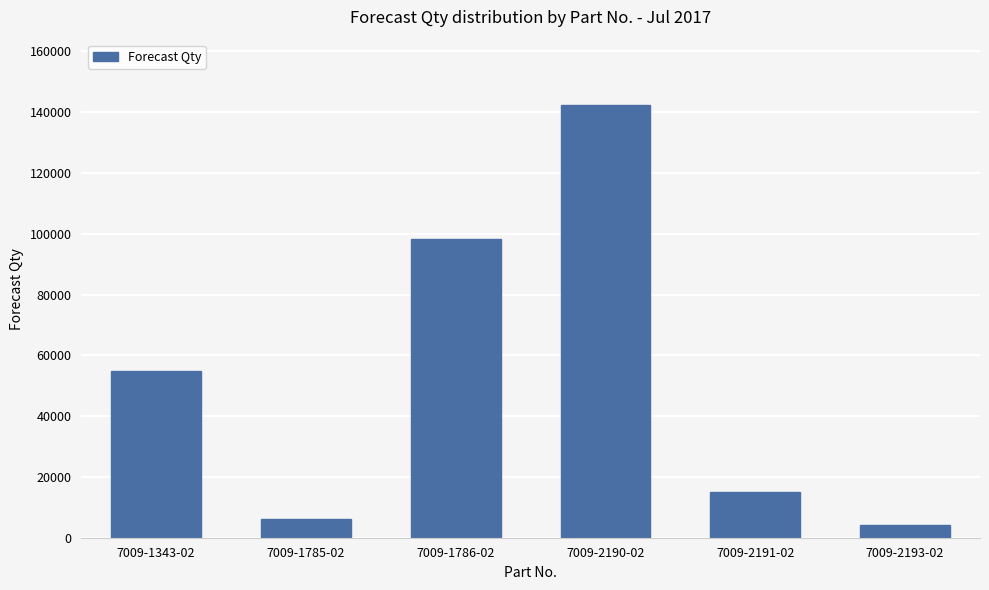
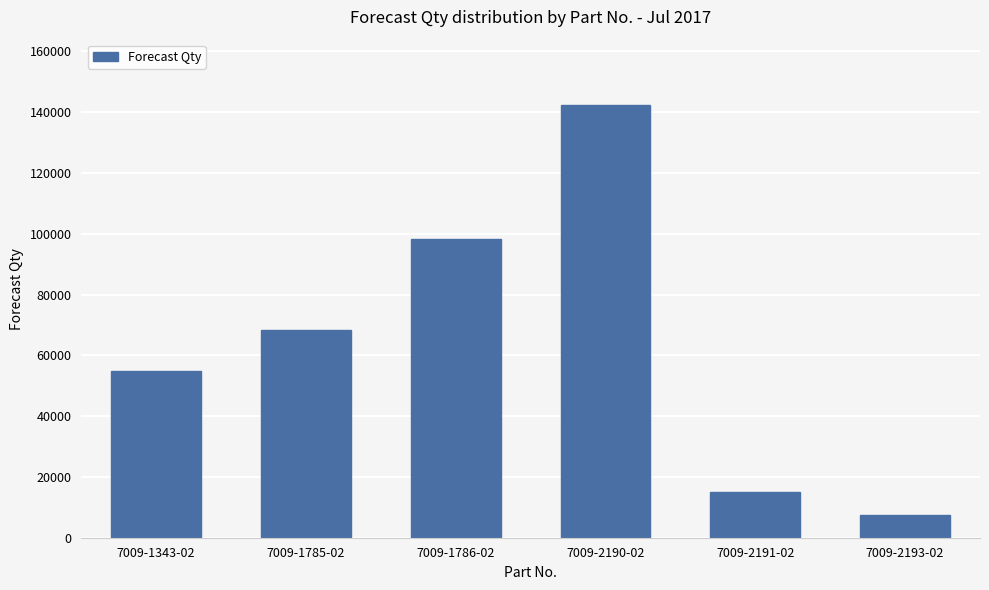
  {
    "7009-1343-02": 55000,
-   "7009-1785-02": 6000,
+   "7009-1785-02": 68000,
    "7009-1786-02": 98000,
    "7009-2190-02": 143000,
    "7009-2191-02": 15000,
-   "7009-2193-02": 4000
+   "7009-2193-02": 8000
  }
